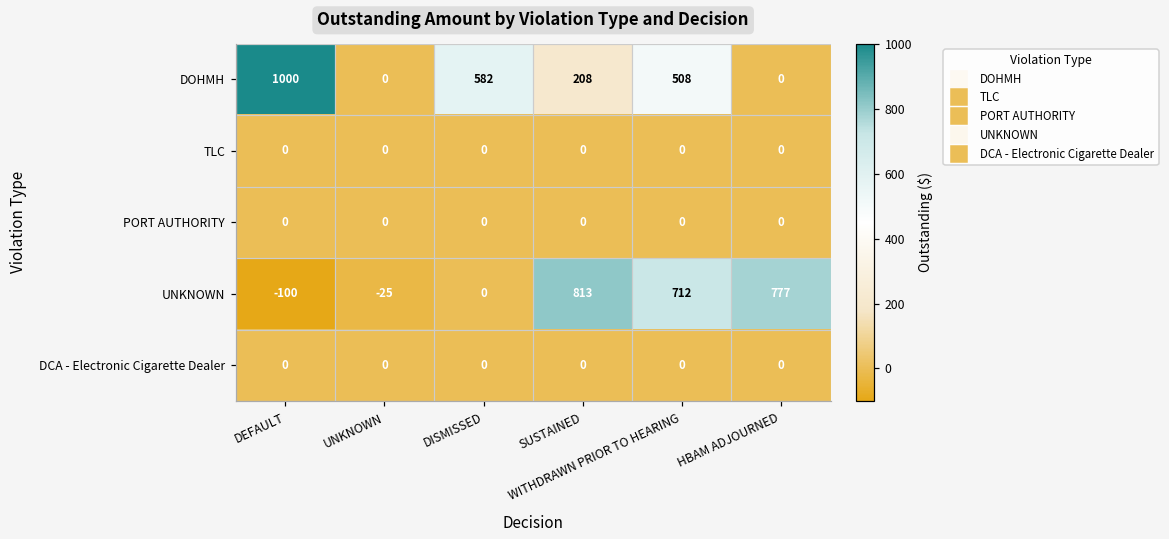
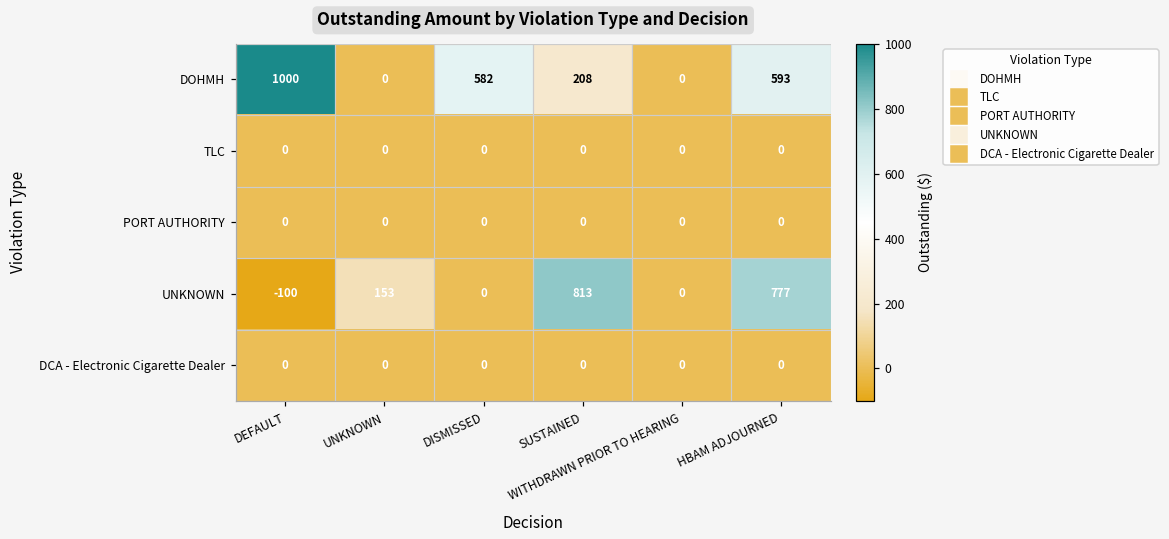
  {
    "DOHMH": {
      "DEFAULT": 1000,
      "UNKNOWN": 0,
      "DISMISSED": 582,
      "SUSTAINED": 208,
-     "WITHDRAWN PRIOR TO HEARING": 508,
-     "HBAM ADJOURNED": 0
+     "WITHDRAWN PRIOR TO HEARING": 0,
+     "HBAM ADJOURNED": 593
    },
    "TLC": {
      "DEFAULT": 0,
      "UNKNOWN": 0,
      "DISMISSED": 0,
      "SUSTAINED": 0,
      "WITHDRAWN PRIOR TO HEARING": 0,
      "HBAM ADJOURNED": 0
    },
    "PORT AUTHORITY": {
      "DEFAULT": 0,
      "UNKNOWN": 0,
      "DISMISSED": 0,
      "SUSTAINED": 0,
      "WITHDRAWN PRIOR TO HEARING": 0,
      "HBAM ADJOURNED": 0
    },
    "UNKNOWN": {
      "DEFAULT": -100,
-     "UNKNOWN": -25,
+     "UNKNOWN": 153,
      "DISMISSED": 0,
      "SUSTAINED": 813,
-     "WITHDRAWN PRIOR TO HEARING": 712,
+     "WITHDRAWN PRIOR TO HEARING": 0,
      "HBAM ADJOURNED": 777
    },
    "DCA - Electronic Cigarette Dealer": {
      "DEFAULT": 0,
      "UNKNOWN": 0,
      "DISMISSED": 0,
      "SUSTAINED": 0,
      "WITHDRAWN PRIOR TO HEARING": 0,
      "HBAM ADJOURNED": 0
    }
  }
